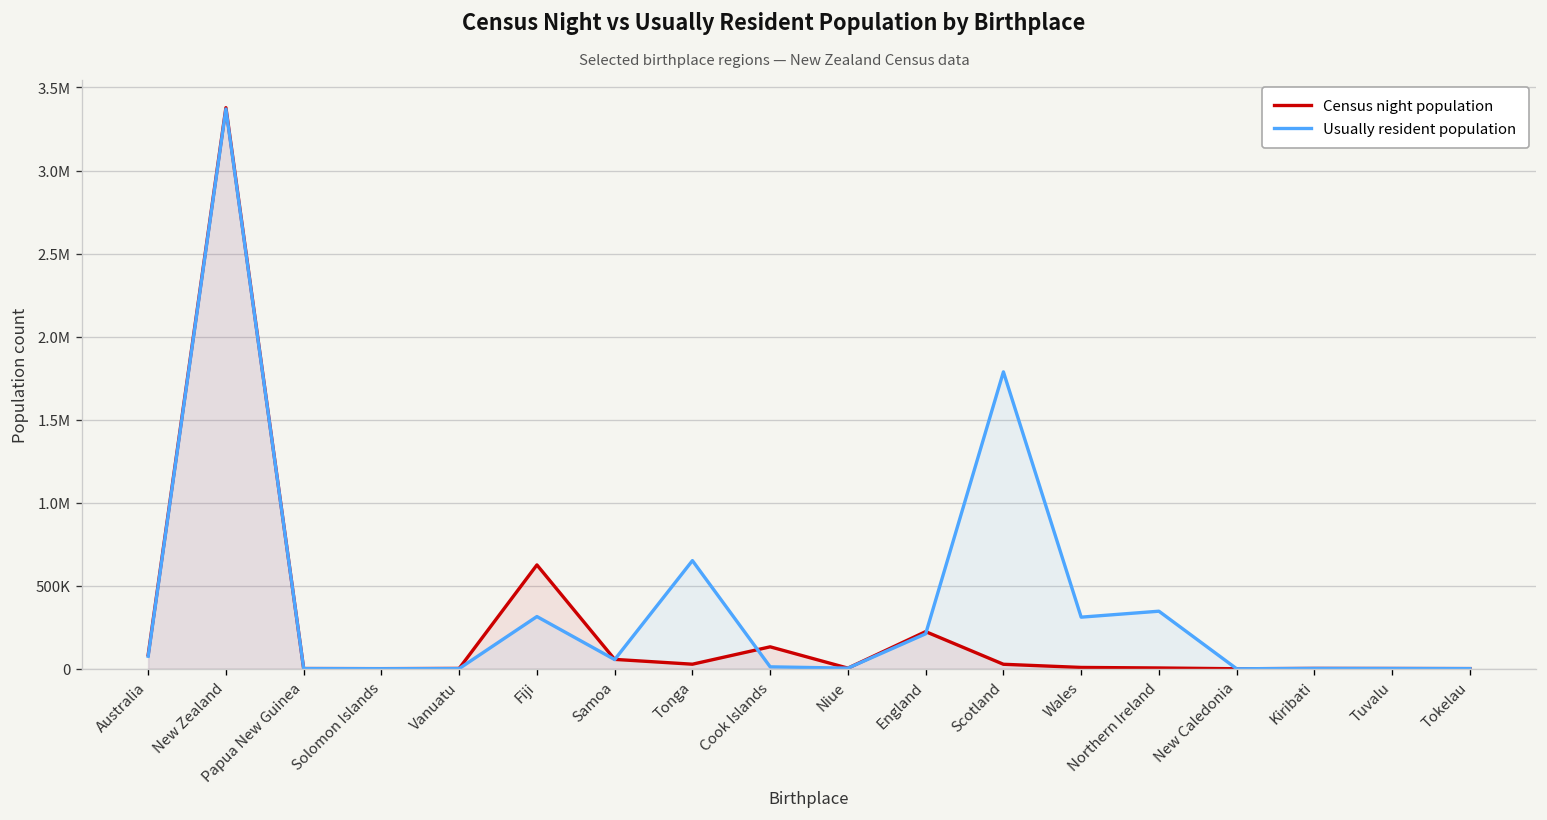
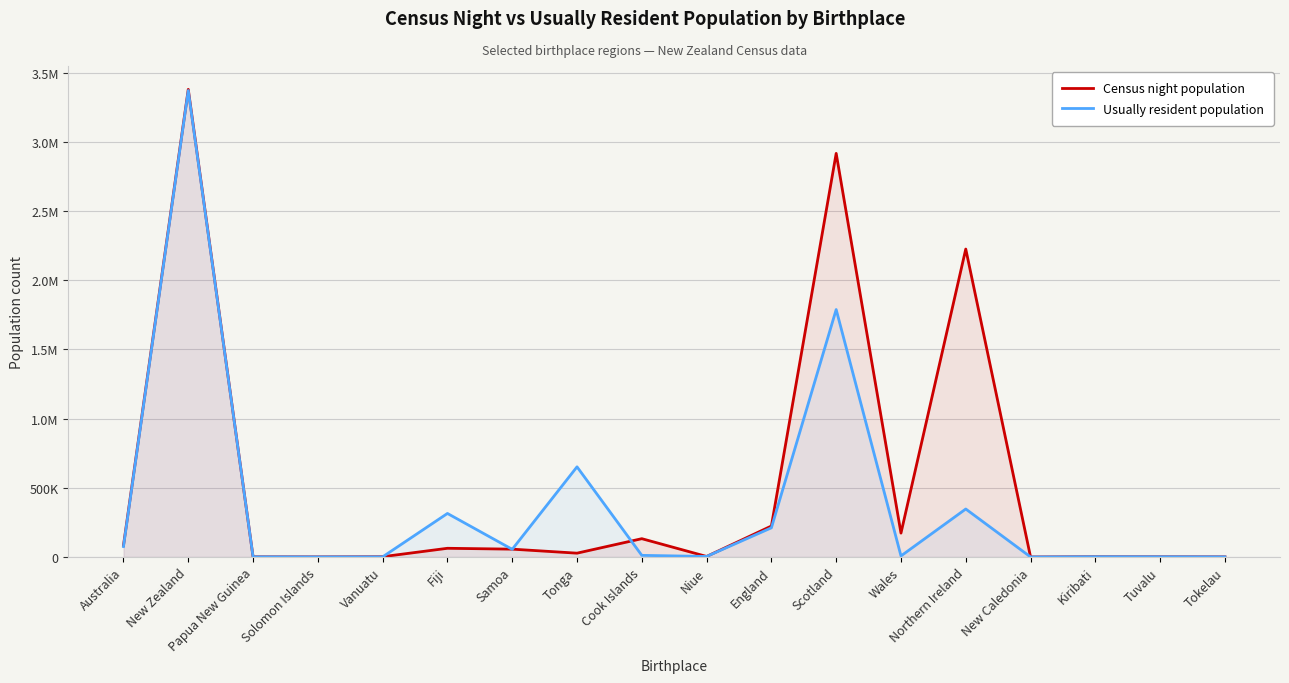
  {
    "Census night population": {
-     "Fiji": 630000,
+     "Fiji": 60000,
      "Tonga": 30000,
      "Cook Islands": 130000,
-     "Scotland": 30000,
-     "Wales": 10000,
-     "Northern Ireland": 10000
+     "Scotland": 2920000,
+     "Wales": 170000,
+     "Northern Ireland": 2220000
    },
    "Usually resident population": {
      "Fiji": 310000,
      "Tonga": 650000,
      "Cook Islands": 10000,
      "Scotland": 1790000,
-     "Wales": 310000,
+     "Wales": 10000,
      "Northern Ireland": 350000
    }
  }
